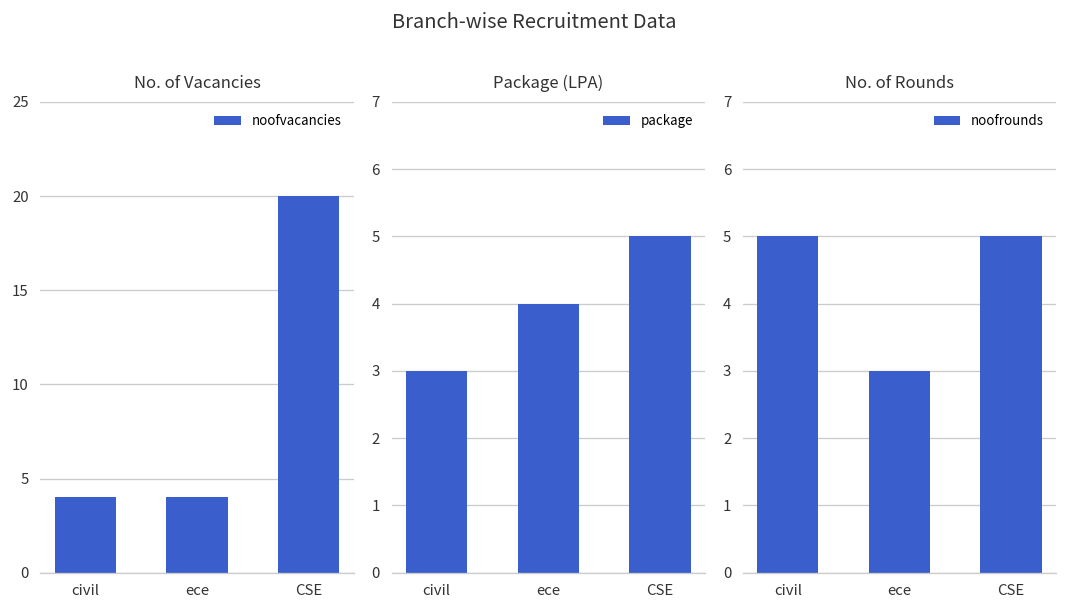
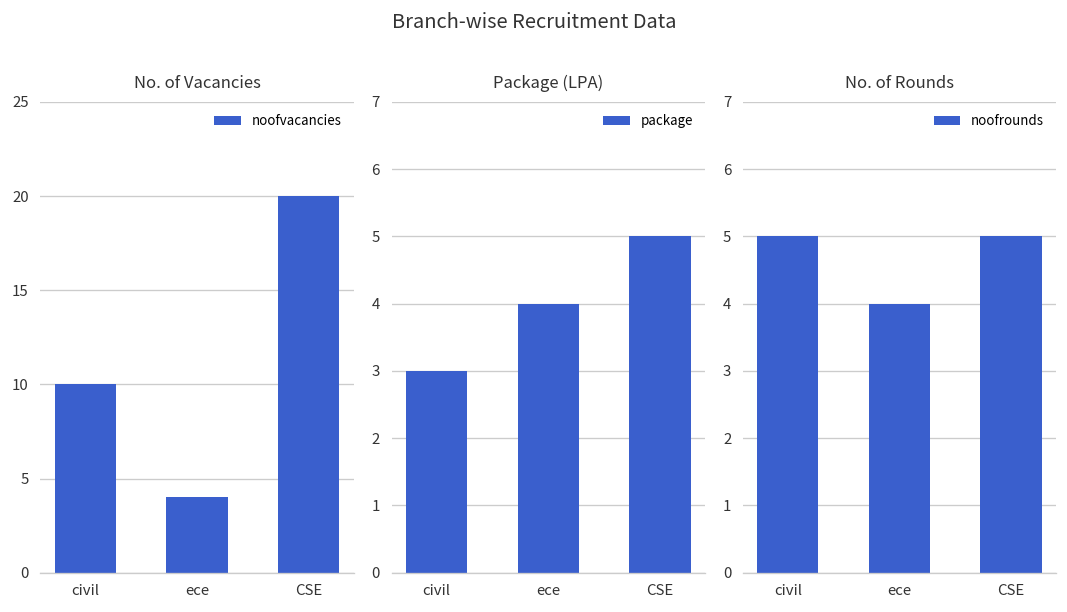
  {
    "No. of Vacancies": {
-     "civil": 4,
+     "civil": 10,
      "ece": 4,
      "CSE": 20
    },
    "Package (LPA)": {
      "civil": 3.0,
      "ece": 4.0,
      "CSE": 5.0
    },
    "No. of Rounds": {
      "civil": 5,
-     "ece": 3,
+     "ece": 4,
      "CSE": 5
    }
  }
